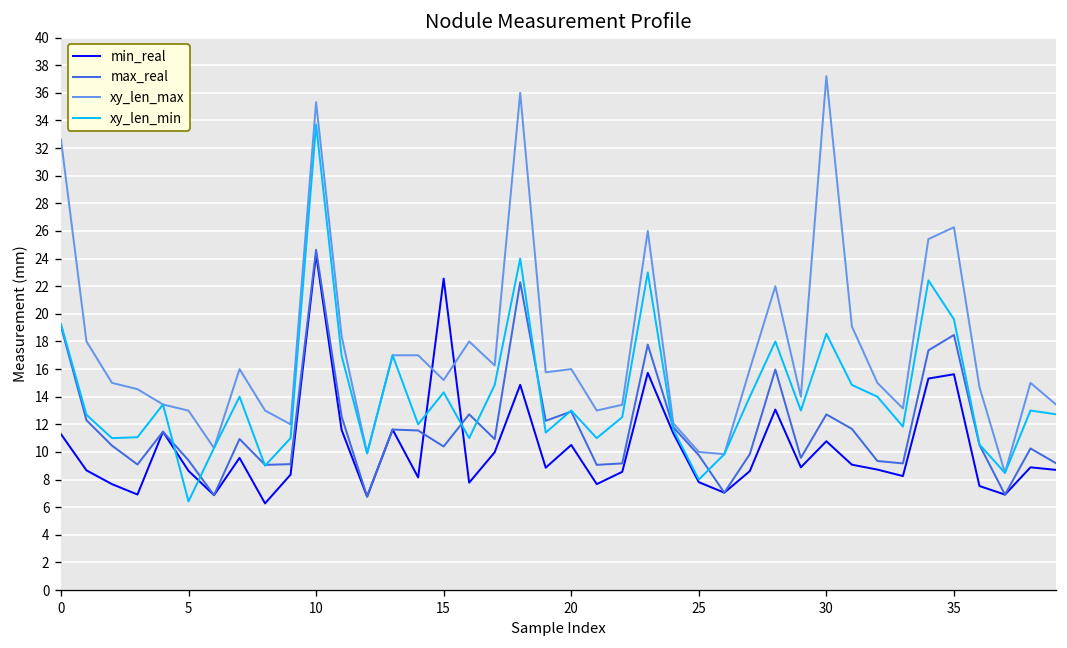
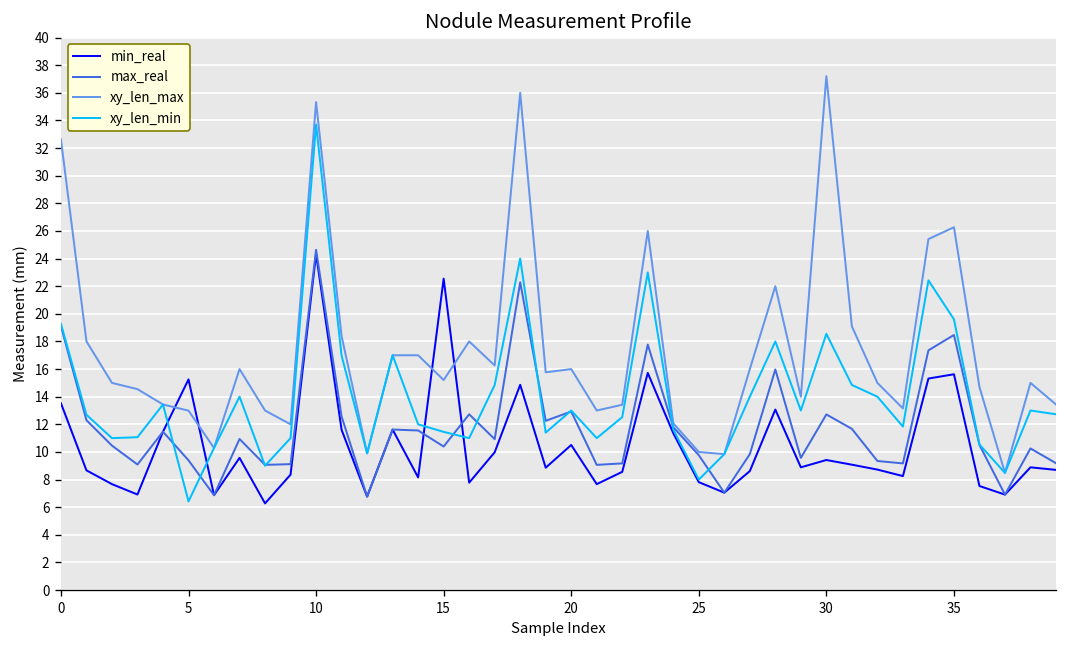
  {
    "min_real": {
-     "0": 11.3,
-     "5": 8.6,
+     "0": 13.5,
+     "5": 15.3,
      "10": 24.3,
      "15": 22.5,
      "20": 10.5,
-     "30": 10.8,
+     "30": 9.4,
      "35": 15.6
    },
    "xy_len_min": {
      "5": 6.4,
      "10": 33.7,
-     "15": 14.3,
+     "15": 11.5,
      "30": 18.6,
      "35": 19.6
    }
  }
